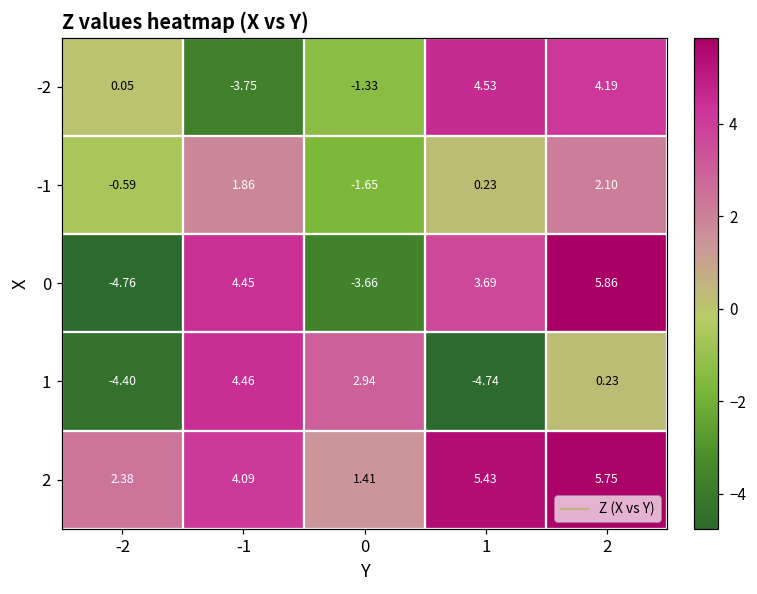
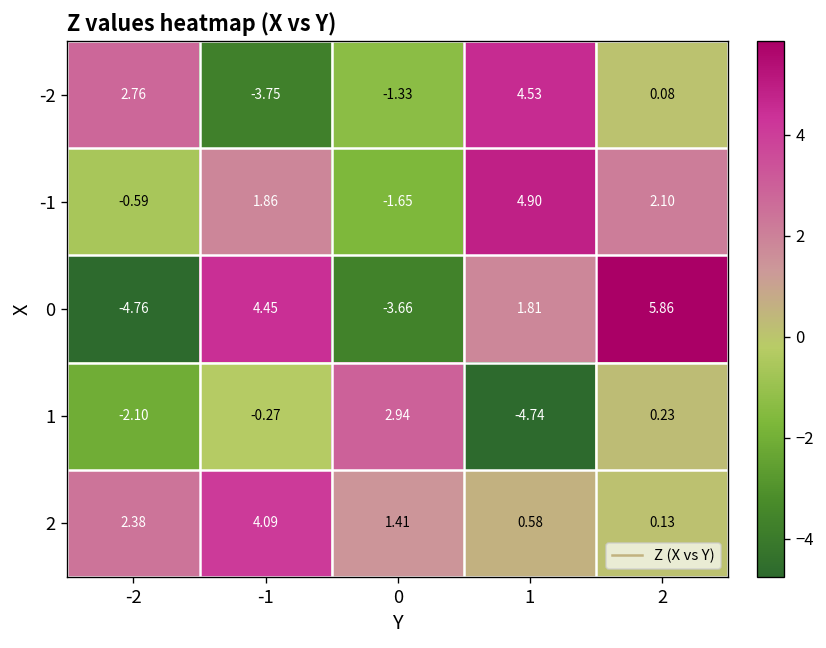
  {
    "-2": {
-     "-2": 0.05,
+     "-2": 2.76,
      "-1": -3.75,
      "0": -1.33,
      "1": 4.53,
-     "2": 4.19
+     "2": 0.08
    },
    "-1": {
      "-2": -0.59,
      "-1": 1.86,
      "0": -1.65,
-     "1": 0.23,
+     "1": 4.90,
      "2": 2.10
    },
    "0": {
      "-2": -4.76,
      "-1": 4.45,
      "0": -3.66,
-     "1": 3.69,
+     "1": 1.81,
      "2": 5.86
    },
    "1": {
-     "-2": -4.40,
-     "-1": 4.46,
+     "-2": -2.10,
+     "-1": -0.27,
      "0": 2.94,
      "1": -4.74,
      "2": 0.23
    },
    "2": {
      "-2": 2.38,
      "-1": 4.09,
      "0": 1.41,
-     "1": 5.43,
-     "2": 5.75
+     "1": 0.58,
+     "2": 0.13
    }
  }
